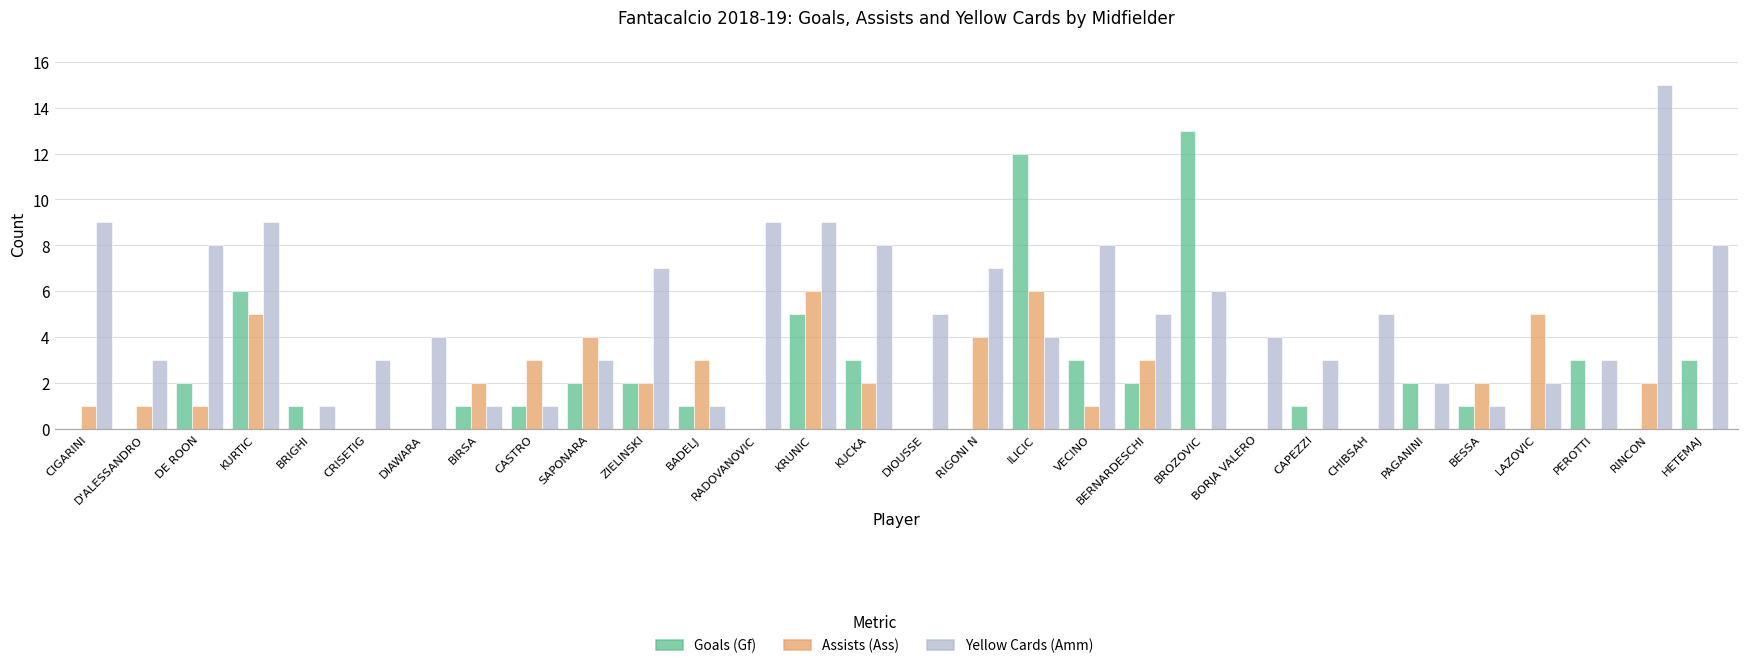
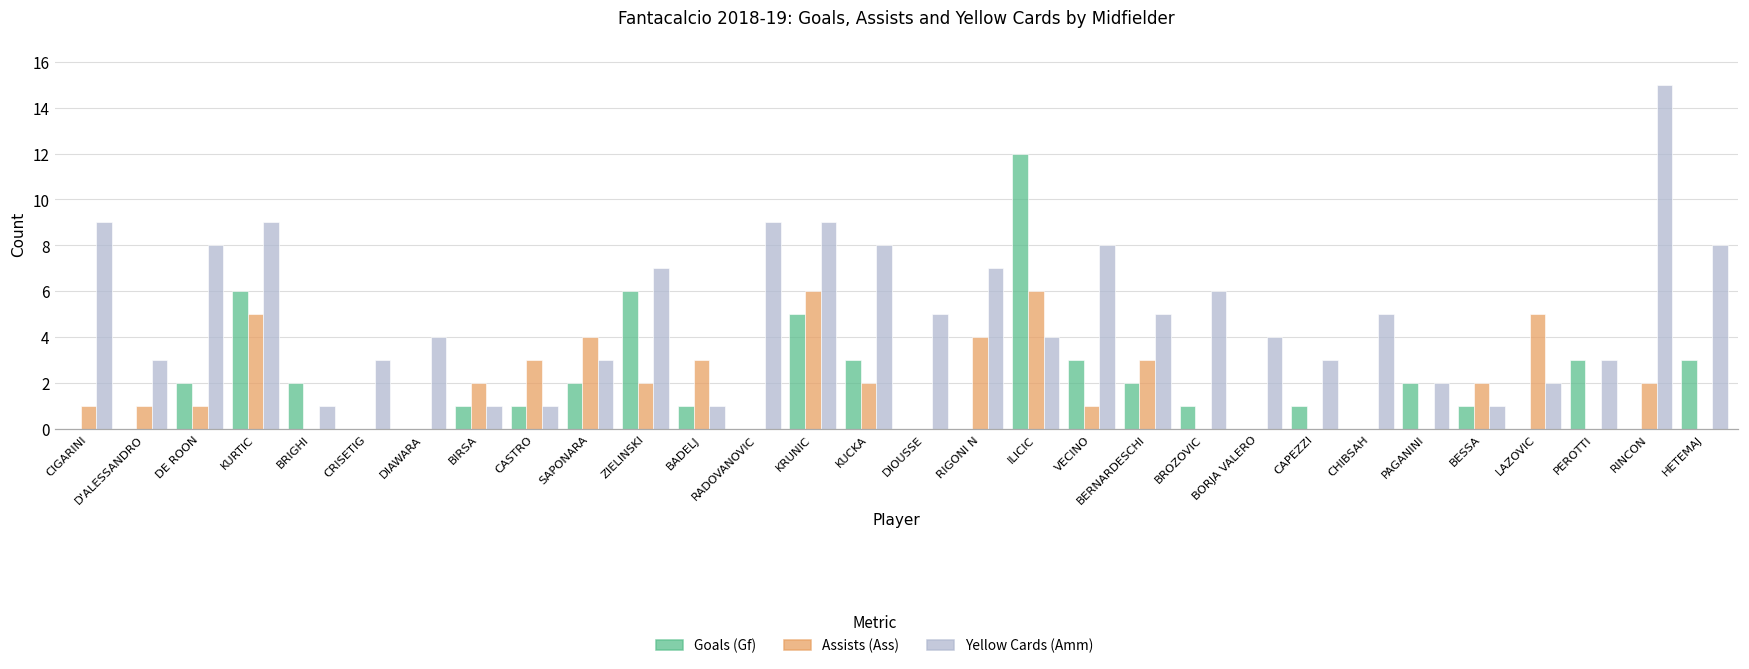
  {
    "Goals (Gf)": {
      "CIGARINI": 0,
      "D'ALESSANDRO": 0,
      "DE ROON": 2,
      "KURTIC": 6,
-     "BRIGHI": 1,
+     "BRIGHI": 2,
      "CRISETIG": 0,
      "DIAWARA": 0,
      "BIRSA": 1,
      "CASTRO": 1,
      "SAPONARA": 2,
-     "ZIELINSKI": 2,
+     "ZIELINSKI": 6,
      "BADELJ": 1,
      "RADOVANOVIC": 0,
      "KRUNIC": 5,
      "KUCKA": 3,
      "DIOUSSE": 0,
      "RIGONI N": 0,
      "ILICIC": 12,
      "VECINO": 3,
      "BERNARDESCHI": 2,
-     "BROZOVIC": 13,
+     "BROZOVIC": 1,
      "BORJA VALERO": 0,
      "CAPEZZI": 1,
      "CHIBSAH": 0,
      "PAGANINI": 2,
      "BESSA": 1,
      "LAZOVIC": 0,
      "PEROTTI": 3,
      "RINCON": 0,
      "HETEMAJ": 3
    },
    "Assists (Ass)": {
      "CIGARINI": 1,
      "D'ALESSANDRO": 1,
      "DE ROON": 1,
      "KURTIC": 5,
      "BRIGHI": 0,
      "CRISETIG": 0,
      "DIAWARA": 0,
      "BIRSA": 2,
      "CASTRO": 3,
      "SAPONARA": 4,
      "ZIELINSKI": 2,
      "BADELJ": 3,
      "RADOVANOVIC": 0,
      "KRUNIC": 6,
      "KUCKA": 2,
      "DIOUSSE": 0,
      "RIGONI N": 4,
      "ILICIC": 6,
      "VECINO": 1,
      "BERNARDESCHI": 3,
      "BROZOVIC": 0,
      "BORJA VALERO": 0,
      "CAPEZZI": 0,
      "CHIBSAH": 0,
      "PAGANINI": 0,
      "BESSA": 2,
      "LAZOVIC": 5,
      "PEROTTI": 0,
      "RINCON": 2,
      "HETEMAJ": 0
    },
    "Yellow Cards (Amm)": {
      "CIGARINI": 9,
      "D'ALESSANDRO": 3,
      "DE ROON": 8,
      "KURTIC": 9,
      "BRIGHI": 1,
      "CRISETIG": 3,
      "DIAWARA": 4,
      "BIRSA": 1,
      "CASTRO": 1,
      "SAPONARA": 3,
      "ZIELINSKI": 7,
      "BADELJ": 1,
      "RADOVANOVIC": 9,
      "KRUNIC": 9,
      "KUCKA": 8,
      "DIOUSSE": 5,
      "RIGONI N": 7,
      "ILICIC": 4,
      "VECINO": 8,
      "BERNARDESCHI": 5,
      "BROZOVIC": 6,
      "BORJA VALERO": 4,
      "CAPEZZI": 3,
      "CHIBSAH": 5,
      "PAGANINI": 2,
      "BESSA": 1,
      "LAZOVIC": 2,
      "PEROTTI": 3,
      "RINCON": 15,
      "HETEMAJ": 8
    }
  }
